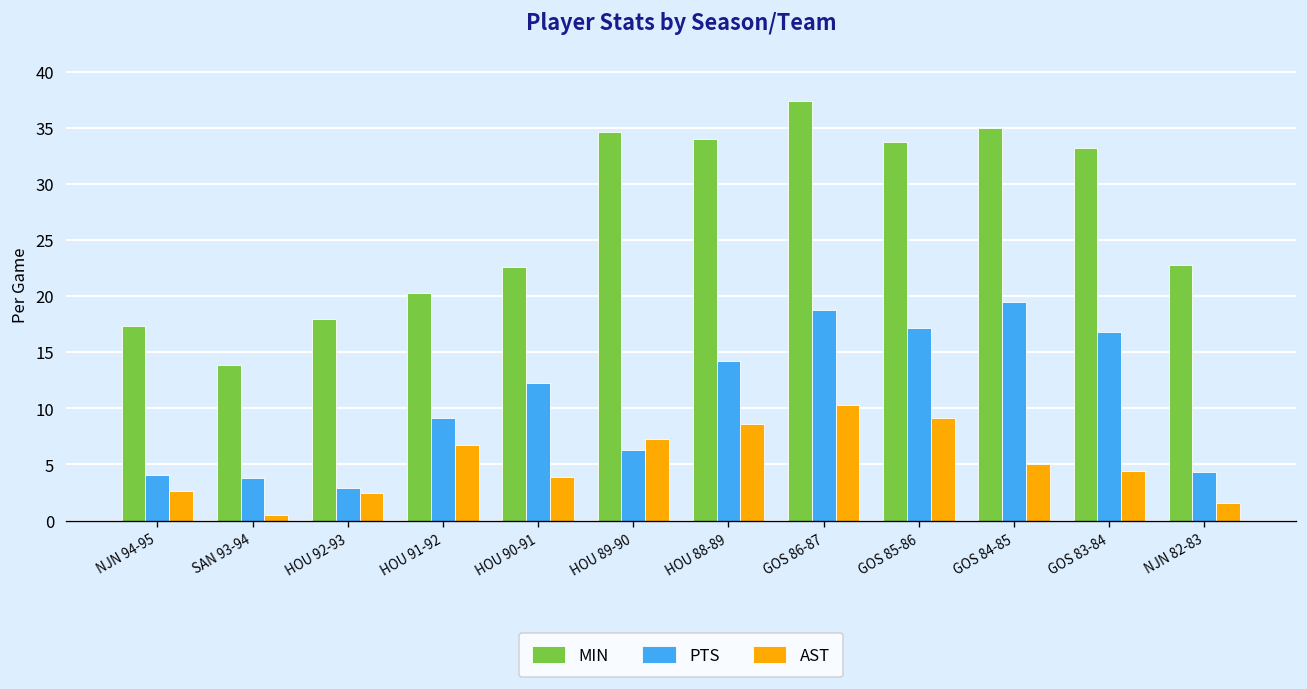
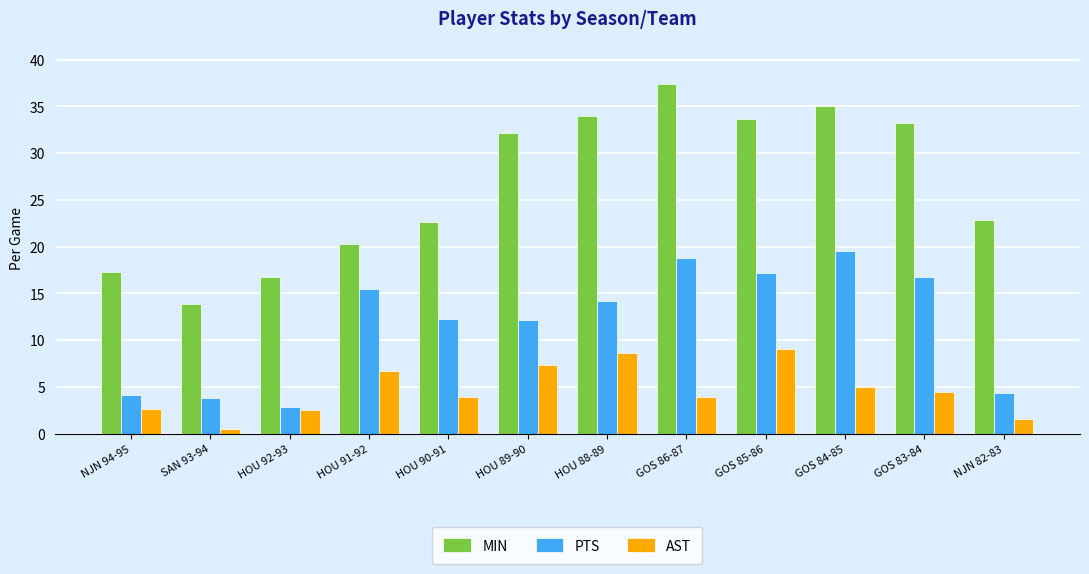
  {
    "MIN": {
      "NJN 94-95": 17,
      "SAN 93-94": 14,
-     "HOU 92-93": 18,
+     "HOU 92-93": 17,
      "HOU 91-92": 20,
      "HOU 90-91": 23,
-     "HOU 89-90": 35,
+     "HOU 89-90": 32,
      "HOU 88-89": 34,
      "GOS 86-87": 37,
      "GOS 85-86": 34,
      "GOS 84-85": 35,
      "GOS 83-84": 33,
      "NJN 82-83": 23
    },
    "PTS": {
      "NJN 94-95": 4,
      "SAN 93-94": 4,
      "HOU 92-93": 3,
-     "HOU 91-92": 9,
+     "HOU 91-92": 16,
      "HOU 90-91": 12,
-     "HOU 89-90": 6,
+     "HOU 89-90": 12,
      "HOU 88-89": 14,
      "GOS 86-87": 19,
      "GOS 85-86": 17,
      "GOS 84-85": 20,
      "GOS 83-84": 17,
      "NJN 82-83": 4
    },
    "AST": {
      "NJN 94-95": 3,
      "SAN 93-94": 1,
      "HOU 92-93": 3,
      "HOU 91-92": 7,
      "HOU 90-91": 4,
      "HOU 89-90": 7,
      "HOU 88-89": 9,
-     "GOS 86-87": 10,
+     "GOS 86-87": 4,
      "GOS 85-86": 9,
      "GOS 84-85": 5,
      "GOS 83-84": 4,
      "NJN 82-83": 2
    }
  }
